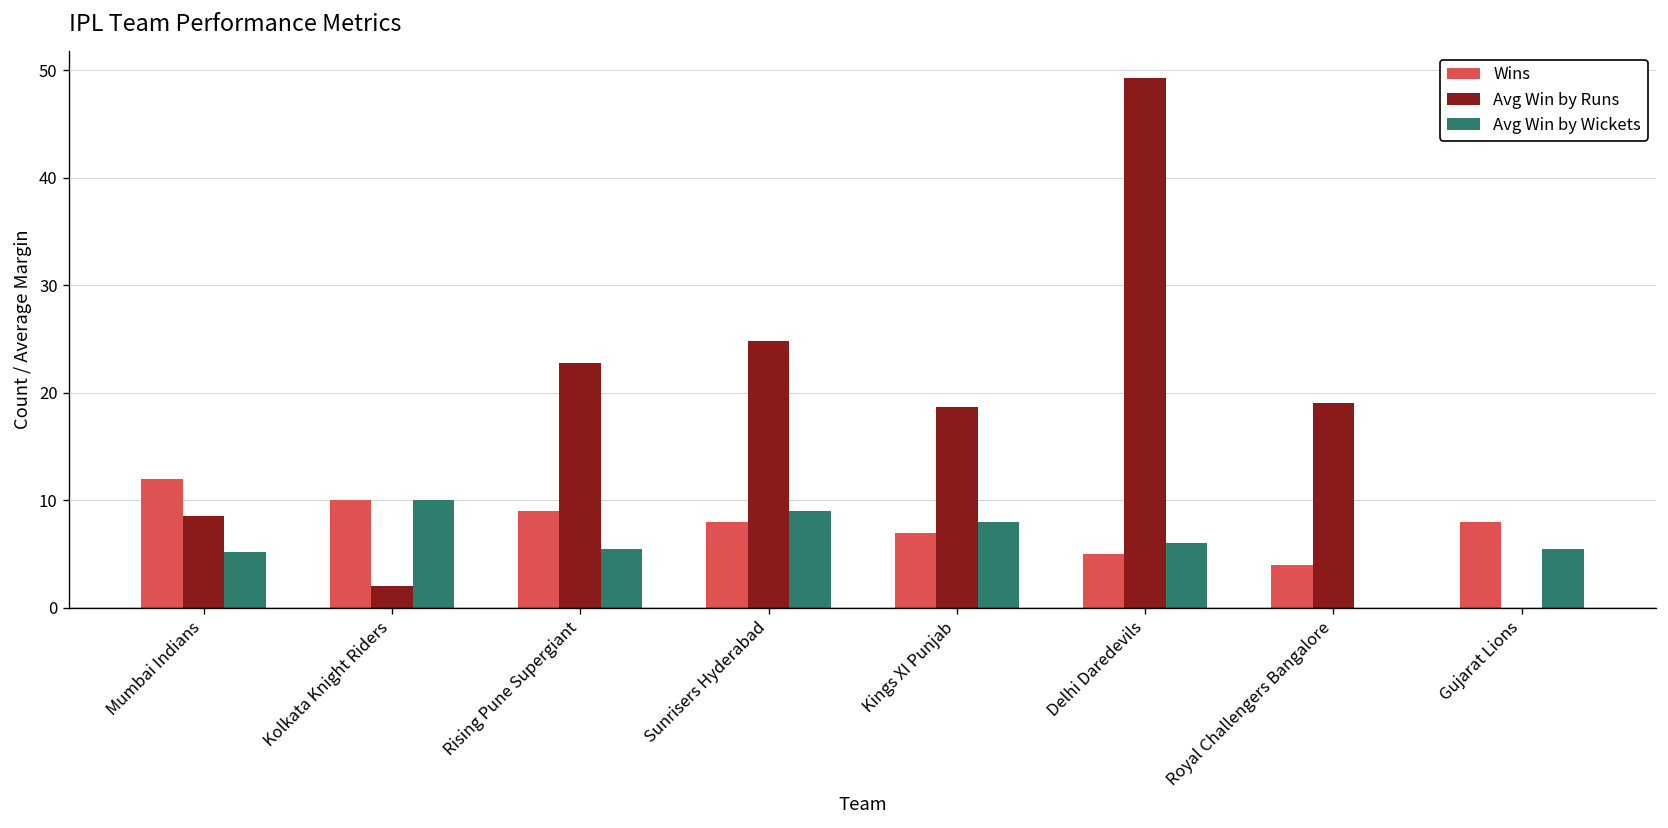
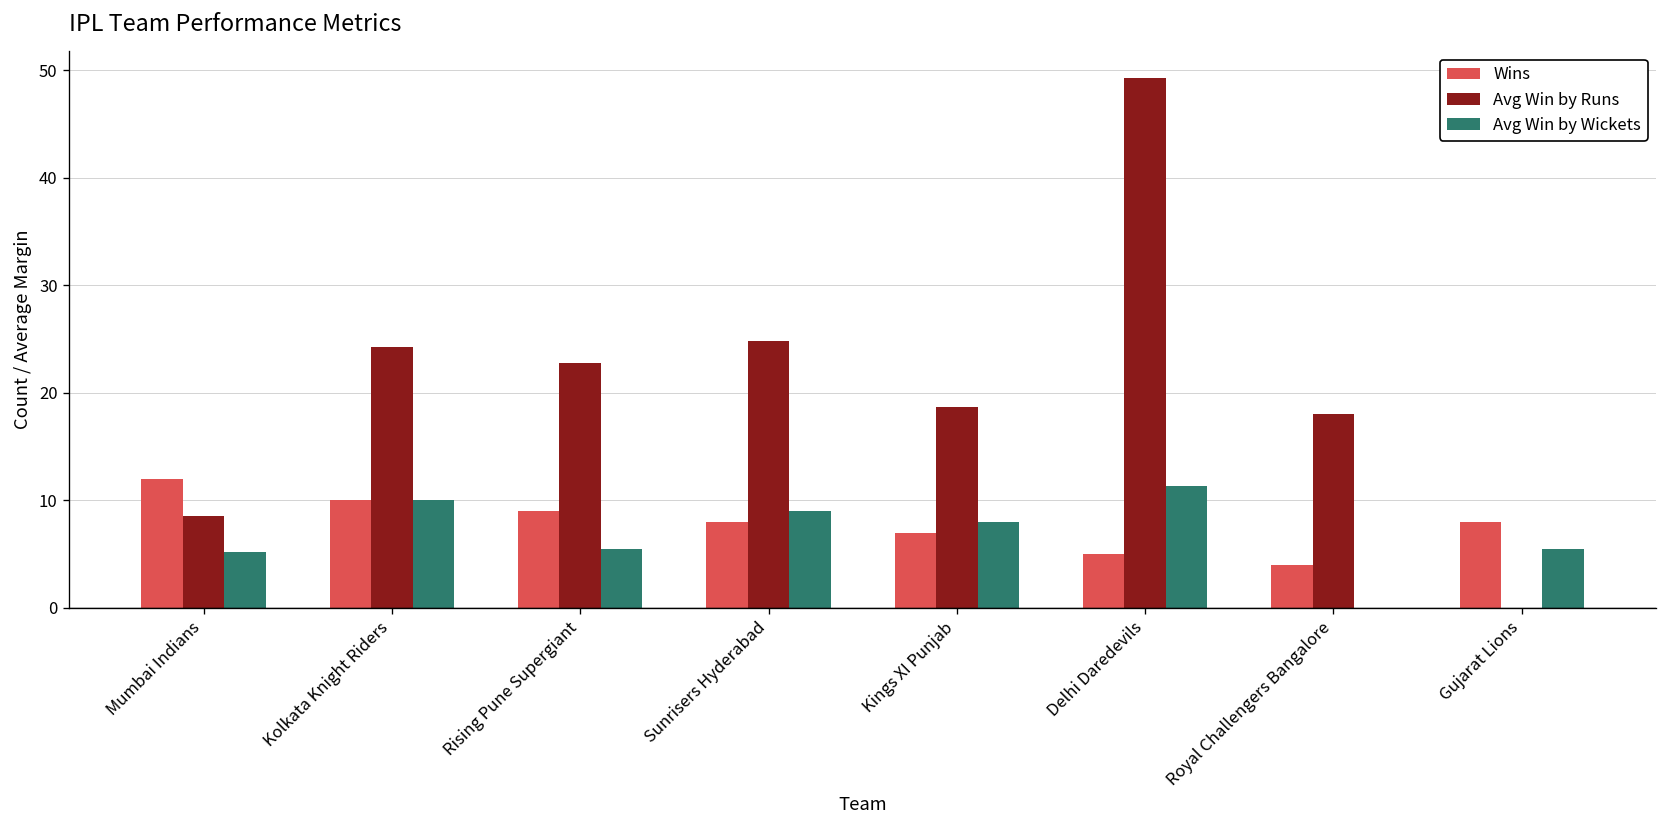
  {
    "Wins": {
      "Mumbai Indians": 12,
      "Kolkata Knight Riders": 10,
      "Rising Pune Supergiant": 9,
      "Sunrisers Hyderabad": 8,
      "Kings XI Punjab": 7,
      "Delhi Daredevils": 5,
      "Royal Challengers Bangalore": 4,
      "Gujarat Lions": 8
    },
    "Avg Win by Runs": {
      "Mumbai Indians": 9,
-     "Kolkata Knight Riders": 2,
+     "Kolkata Knight Riders": 24,
      "Rising Pune Supergiant": 23,
      "Sunrisers Hyderabad": 25,
      "Kings XI Punjab": 19,
      "Delhi Daredevils": 49,
-     "Royal Challengers Bangalore": 19,
+     "Royal Challengers Bangalore": 18,
      "Gujarat Lions": 0
    },
    "Avg Win by Wickets": {
      "Mumbai Indians": 5,
      "Kolkata Knight Riders": 10,
      "Rising Pune Supergiant": 6,
      "Sunrisers Hyderabad": 9,
      "Kings XI Punjab": 8,
-     "Delhi Daredevils": 6,
+     "Delhi Daredevils": 11,
      "Royal Challengers Bangalore": 0,
      "Gujarat Lions": 6
    }
  }
